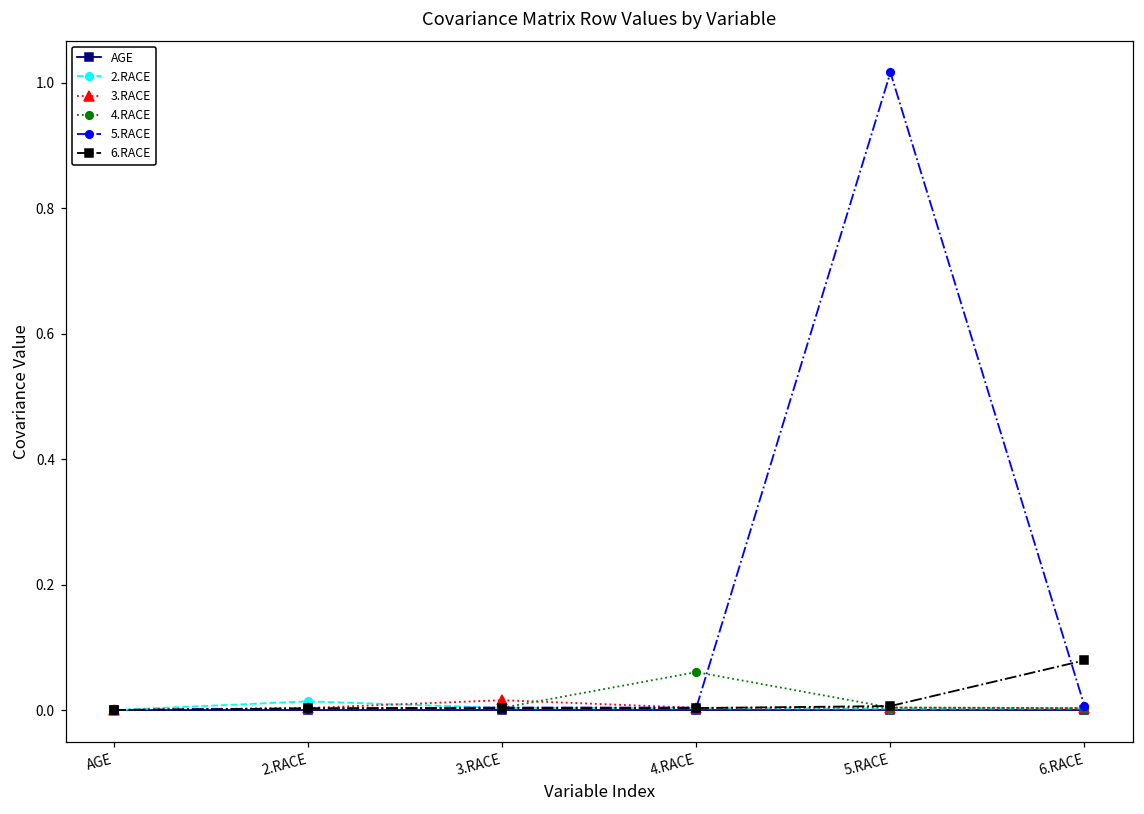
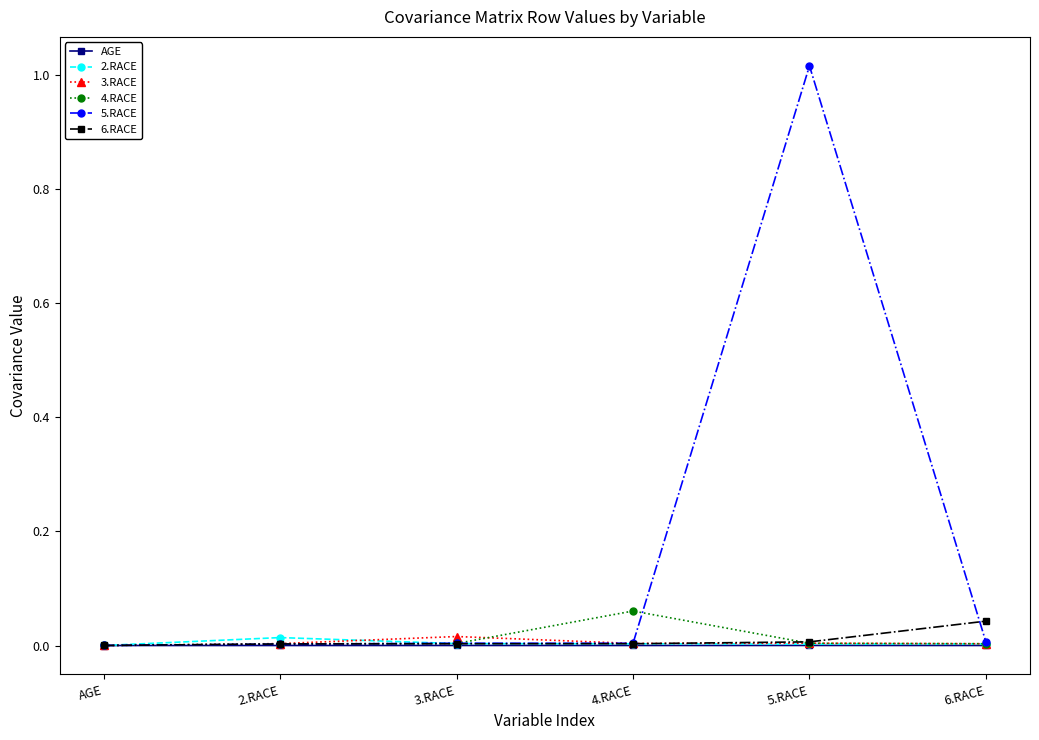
  {
    "2.RACE": {
      "2.RACE": 0.01
    },
    "3.RACE": {
      "3.RACE": 0.02
    },
    "4.RACE": {
      "4.RACE": 0.06
    },
    "5.RACE": {
      "5.RACE": 1.02
    },
    "6.RACE": {
-     "6.RACE": 0.08
+     "6.RACE": 0.04
    }
  }
